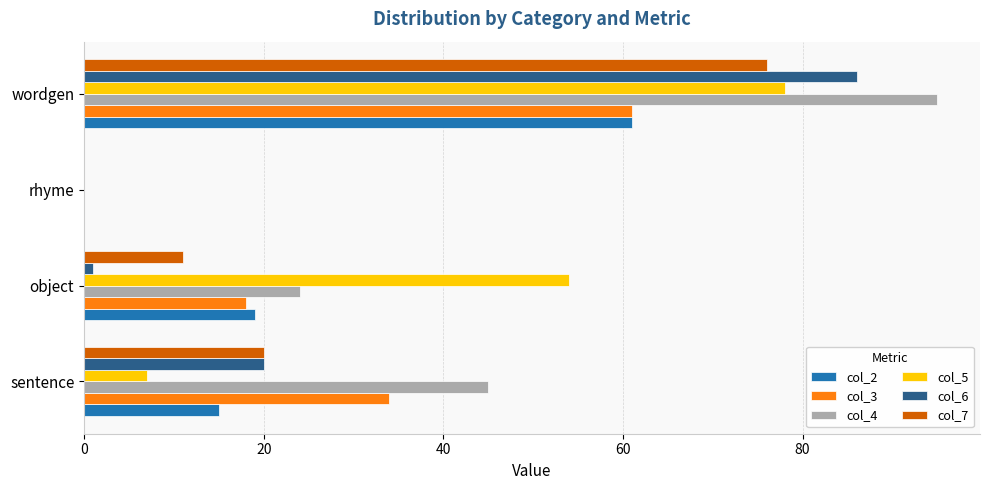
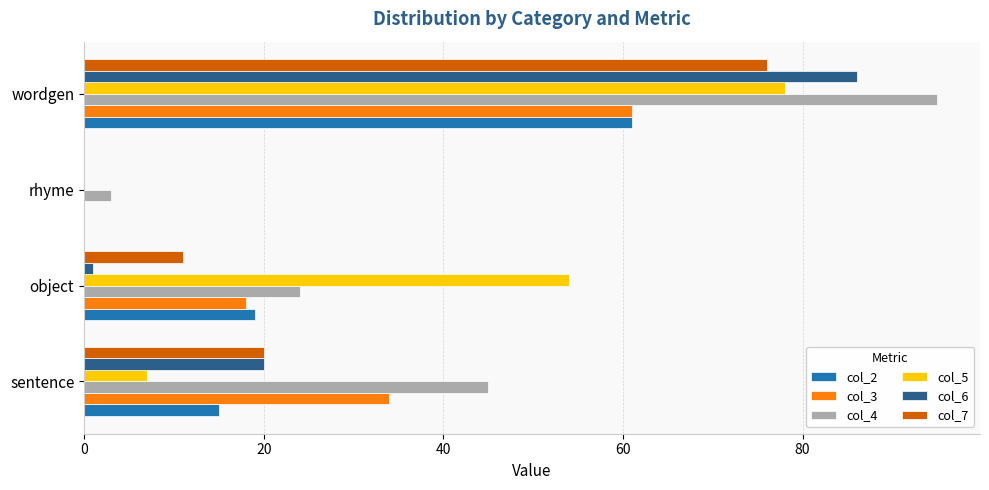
  {
    "col_4": {
      "wordgen": 95,
-     "rhyme": 0,
+     "rhyme": 3,
      "object": 24,
      "sentence": 45
    },
    "col_5": {
      "wordgen": 78,
      "rhyme": 0,
      "object": 54,
      "sentence": 7
    }
  }
